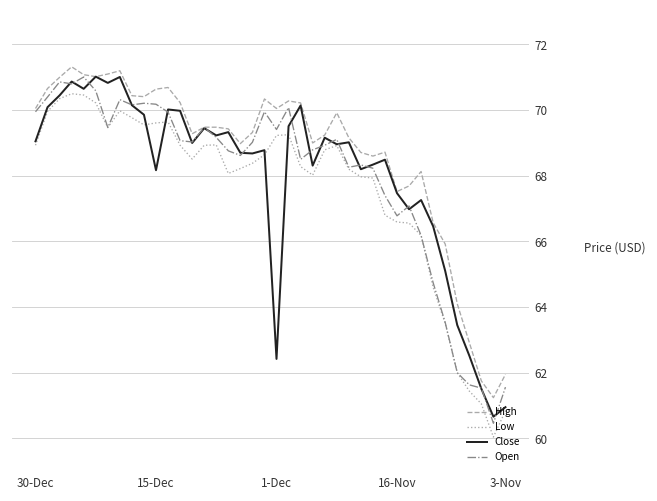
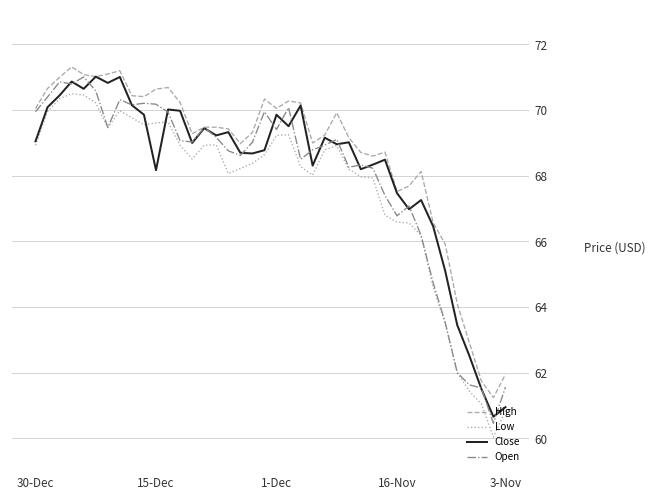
  {
    "Close": {
      "30-Dec": 69.1,
      "15-Dec": 68.2,
-     "1-Dec": 62.4,
+     "1-Dec": 69.9,
      "3-Nov": 61.0
    }
  }
